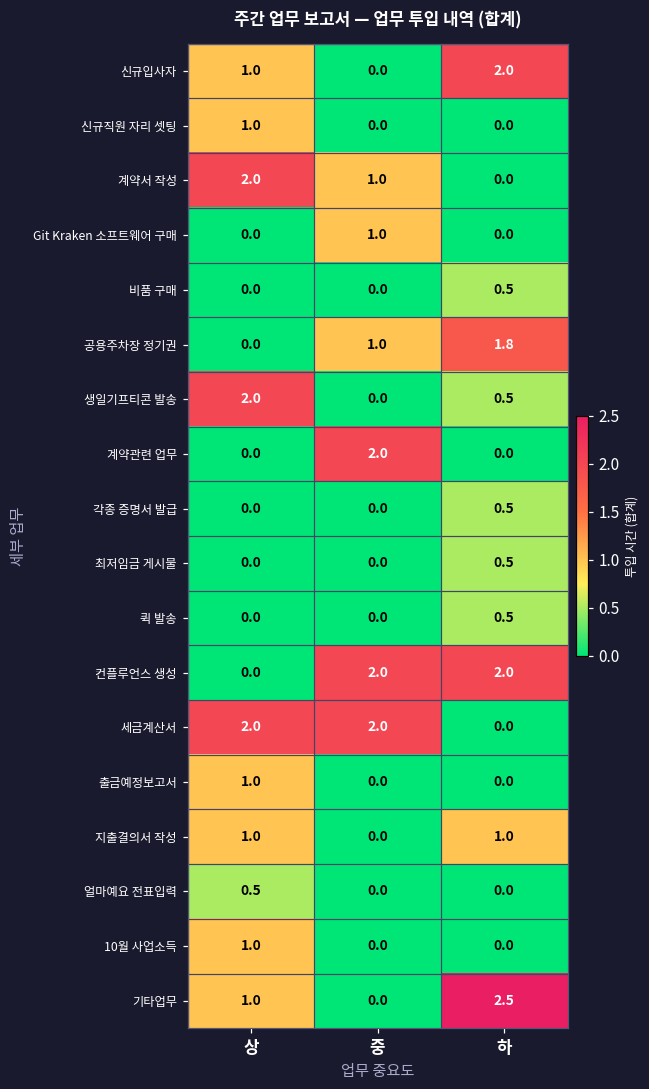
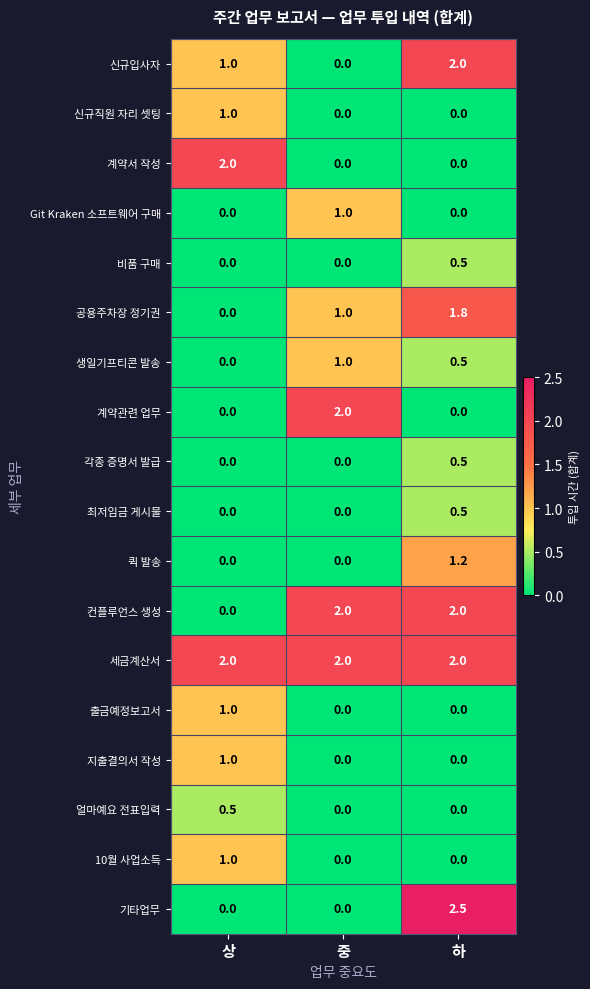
  {
    "신규입사자": {
      "상": 1.0,
      "중": 0.0,
      "하": 2.0
    },
    "신규직원 자리 셋팅": {
      "상": 1.0,
      "중": 0.0,
      "하": 0.0
    },
    "계약서 작성": {
      "상": 2.0,
-     "중": 1.0,
+     "중": 0.0,
      "하": 0.0
    },
    "Git Kraken 소프트웨어 구매": {
      "상": 0.0,
      "중": 1.0,
      "하": 0.0
    },
    "비품 구매": {
      "상": 0.0,
      "중": 0.0,
      "하": 0.5
    },
    "공용주차장 정기권": {
      "상": 0.0,
      "중": 1.0,
      "하": 1.8
    },
    "생일기프티콘 발송": {
-     "상": 2.0,
-     "중": 0.0,
+     "상": 0.0,
+     "중": 1.0,
      "하": 0.5
    },
    "계약관련 업무": {
      "상": 0.0,
      "중": 2.0,
      "하": 0.0
    },
    "각종 증명서 발급": {
      "상": 0.0,
      "중": 0.0,
      "하": 0.5
    },
    "최저임금 게시물": {
      "상": 0.0,
      "중": 0.0,
      "하": 0.5
    },
    "퀵 발송": {
      "상": 0.0,
      "중": 0.0,
-     "하": 0.5
+     "하": 1.2
    },
    "컨플루언스 생성": {
      "상": 0.0,
      "중": 2.0,
      "하": 2.0
    },
    "세금계산서": {
      "상": 2.0,
      "중": 2.0,
-     "하": 0.0
+     "하": 2.0
    },
    "출금예정보고서": {
      "상": 1.0,
      "중": 0.0,
      "하": 0.0
    },
    "지출결의서 작성": {
      "상": 1.0,
      "중": 0.0,
-     "하": 1.0
+     "하": 0.0
    },
    "얼마예요 전표입력": {
      "상": 0.5,
      "중": 0.0,
      "하": 0.0
    },
    "10월 사업소득": {
      "상": 1.0,
      "중": 0.0,
      "하": 0.0
    },
    "기타업무": {
-     "상": 1.0,
+     "상": 0.0,
      "중": 0.0,
      "하": 2.5
    }
  }
